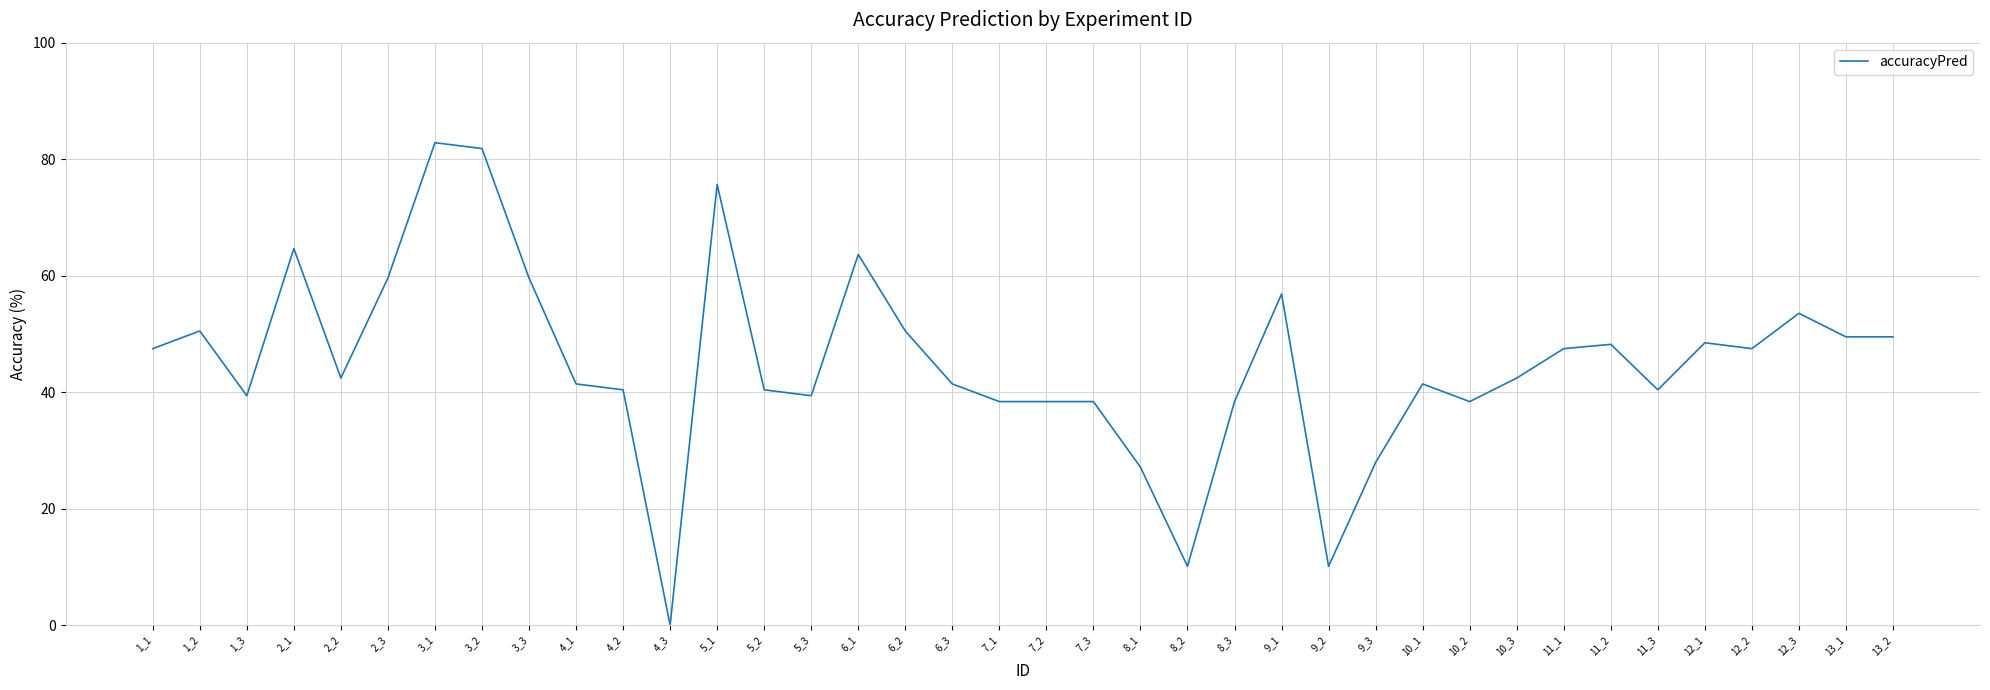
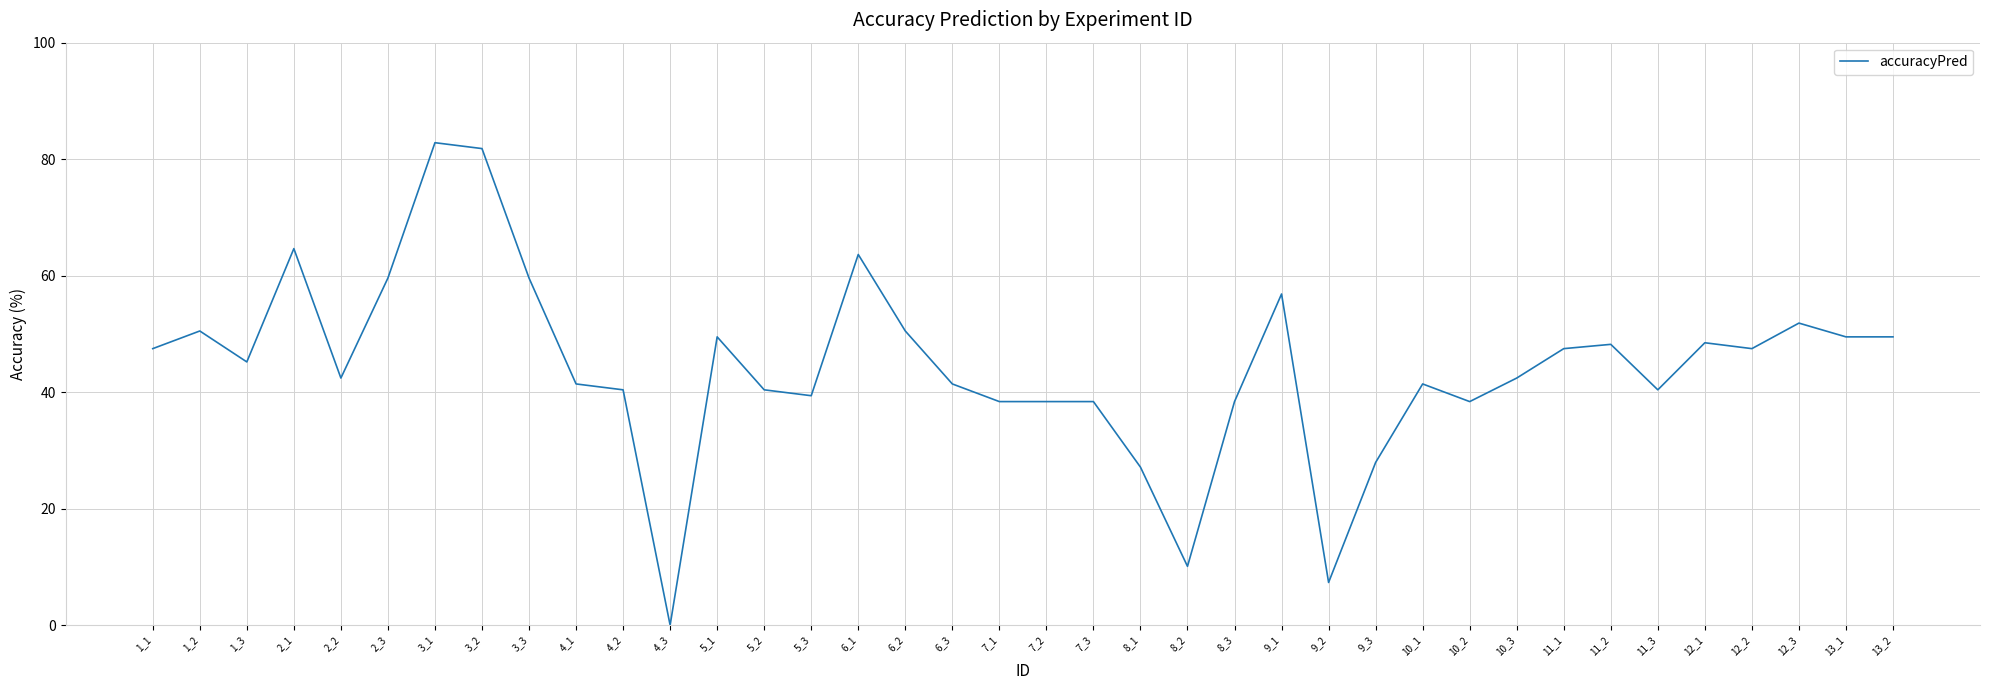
  {
    "1_1": 47,
    "1_2": 51,
-   "1_3": 39,
+   "1_3": 45,
    "2_1": 65,
    "2_2": 42,
    "2_3": 60,
    "3_1": 83,
    "3_2": 82,
    "3_3": 60,
    "4_1": 41,
    "4_2": 40,
    "4_3": 0,
-   "5_1": 76,
+   "5_1": 49,
    "5_2": 40,
    "5_3": 39,
    "6_1": 64,
    "6_2": 51,
    "6_3": 41,
    "7_1": 38,
    "7_2": 38,
    "7_3": 38,
    "8_1": 27,
    "8_2": 10,
    "8_3": 38,
    "9_1": 57,
-   "9_2": 10,
+   "9_2": 7,
    "9_3": 28,
    "10_1": 41,
    "10_2": 38,
    "10_3": 42,
    "11_1": 47,
    "11_2": 48,
    "11_3": 40,
    "12_1": 48,
    "12_2": 47,
-   "12_3": 54,
+   "12_3": 52,
    "13_1": 49,
    "13_2": 49
  }
